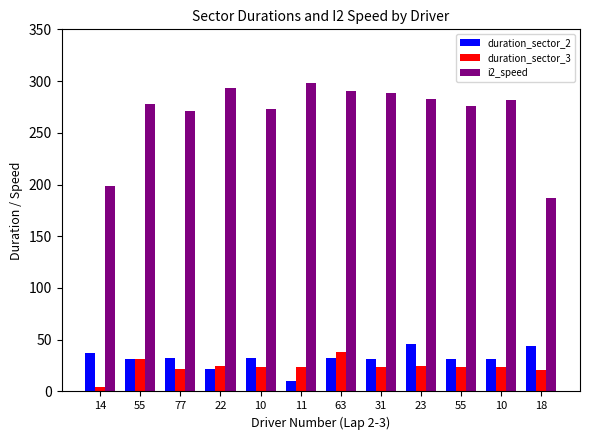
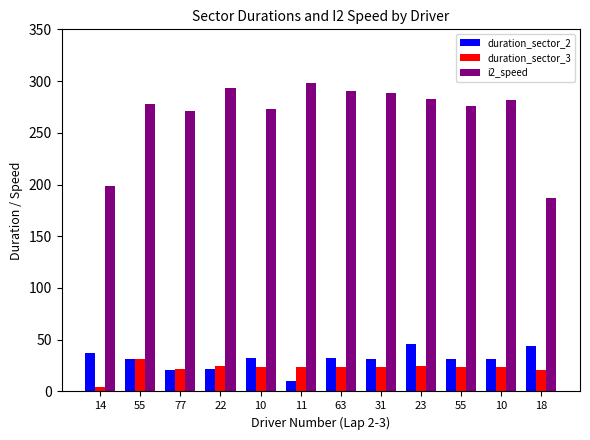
  {
    "duration_sector_2": {
      "14": 37,
-     "77": 32,
+     "77": 21,
      "22": 21,
      "11": 10,
      "63": 32,
      "31": 32,
      "23": 46,
      "18": 44
    },
    "duration_sector_3": {
      "14": 4,
      "77": 22,
      "22": 25,
      "11": 24,
-     "63": 38,
+     "63": 24,
      "31": 24,
      "23": 24,
      "18": 21
    },
    "i2_speed": {
      "14": 199,
      "77": 271,
      "22": 293,
      "11": 298,
      "63": 290,
      "31": 288,
      "23": 283,
      "18": 187
    }
  }
